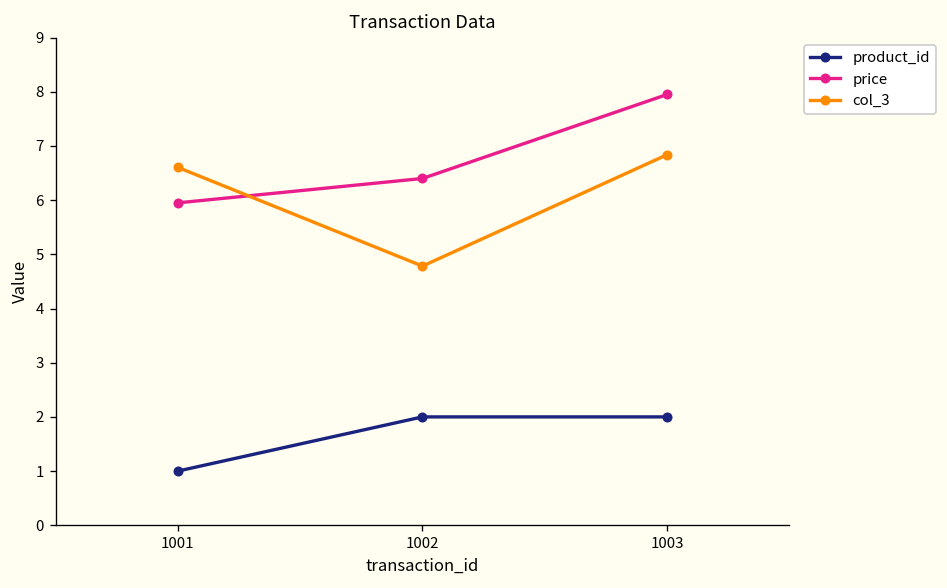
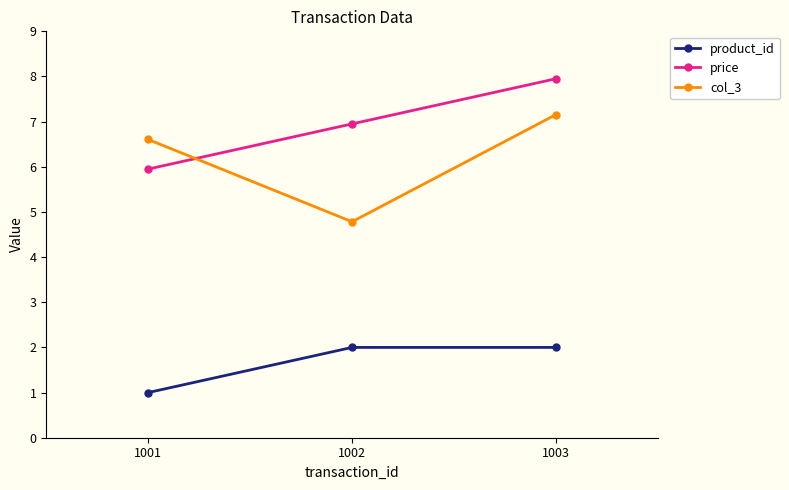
  {
    "product_id": {
      "1001": 1.0,
      "1002": 2.0,
      "1003": 2.0
    },
    "price": {
      "1001": 6.0,
-     "1002": 6.4,
+     "1002": 7.0,
      "1003": 8.0
    },
    "col_3": {
      "1001": 6.6,
      "1002": 4.8,
-     "1003": 6.8
+     "1003": 7.2
    }
  }
